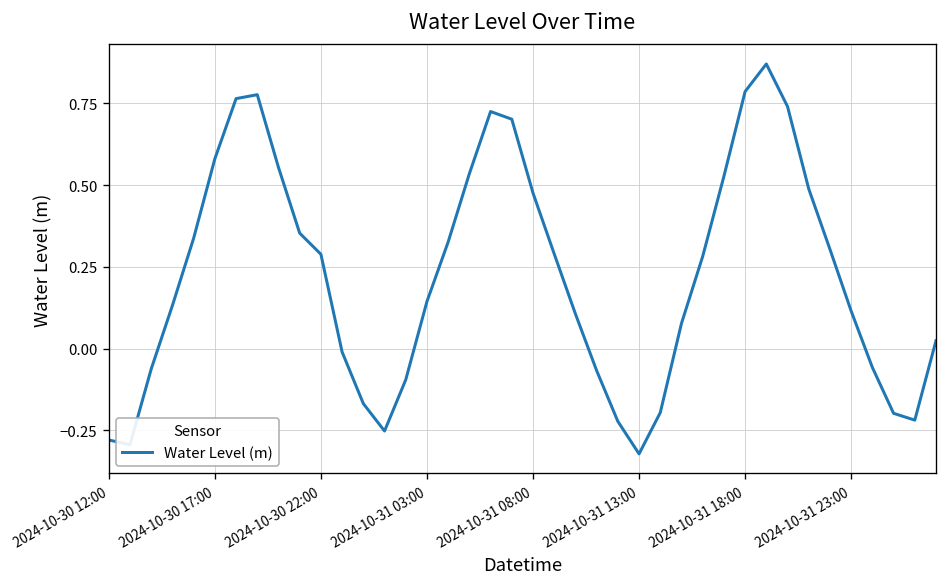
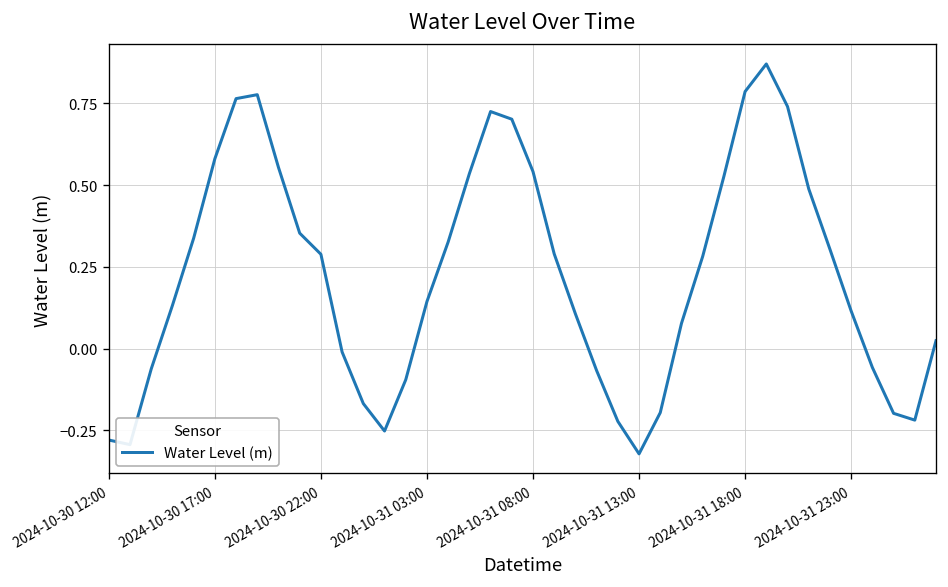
  {
    "2024-10-30 12:00": -0.28,
    "2024-10-30 17:00": 0.58,
    "2024-10-30 22:00": 0.29,
    "2024-10-31 03:00": 0.14,
-   "2024-10-31 08:00": 0.48,
+   "2024-10-31 08:00": 0.54,
    "2024-10-31 13:00": -0.32,
    "2024-10-31 18:00": 0.79,
    "2024-10-31 23:00": 0.11
  }
